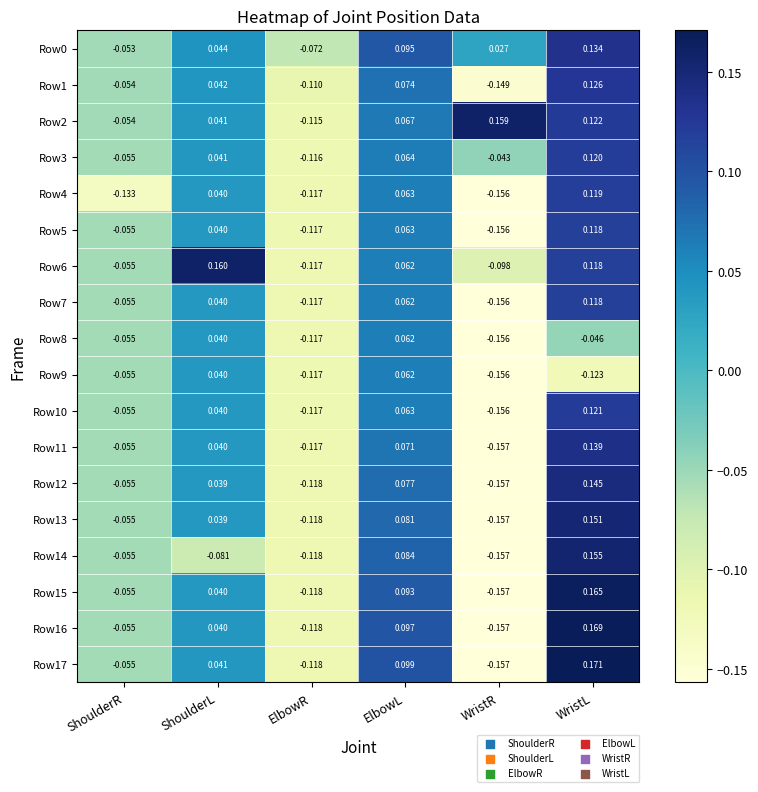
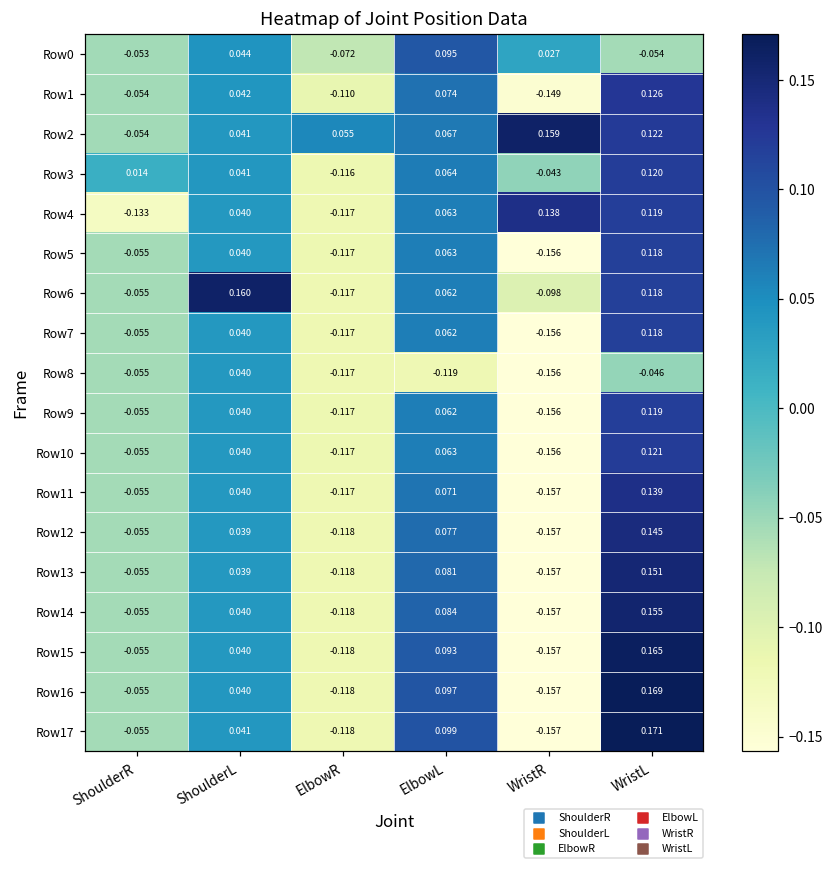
  {
    "Row0": {
      "ShoulderR": -0.053,
      "ShoulderL": 0.044,
      "ElbowR": -0.072,
      "ElbowL": 0.095,
      "WristR": 0.027,
-     "WristL": 0.134
+     "WristL": -0.054
    },
    "Row1": {
      "ShoulderR": -0.054,
      "ShoulderL": 0.042,
      "ElbowR": -0.110,
      "ElbowL": 0.074,
      "WristR": -0.149,
      "WristL": 0.126
    },
    "Row2": {
      "ShoulderR": -0.054,
      "ShoulderL": 0.041,
-     "ElbowR": -0.115,
+     "ElbowR": 0.055,
      "ElbowL": 0.067,
      "WristR": 0.159,
      "WristL": 0.122
    },
    "Row3": {
-     "ShoulderR": -0.055,
+     "ShoulderR": 0.014,
      "ShoulderL": 0.041,
      "ElbowR": -0.116,
      "ElbowL": 0.064,
      "WristR": -0.043,
      "WristL": 0.120
    },
    "Row4": {
      "ShoulderR": -0.133,
      "ShoulderL": 0.040,
      "ElbowR": -0.117,
      "ElbowL": 0.063,
-     "WristR": -0.156,
+     "WristR": 0.138,
      "WristL": 0.119
    },
    "Row5": {
      "ShoulderR": -0.055,
      "ShoulderL": 0.040,
      "ElbowR": -0.117,
      "ElbowL": 0.063,
      "WristR": -0.156,
      "WristL": 0.118
    },
    "Row6": {
      "ShoulderR": -0.055,
      "ShoulderL": 0.160,
      "ElbowR": -0.117,
      "ElbowL": 0.062,
      "WristR": -0.098,
      "WristL": 0.118
    },
    "Row7": {
      "ShoulderR": -0.055,
      "ShoulderL": 0.040,
      "ElbowR": -0.117,
      "ElbowL": 0.062,
      "WristR": -0.156,
      "WristL": 0.118
    },
    "Row8": {
      "ShoulderR": -0.055,
      "ShoulderL": 0.040,
      "ElbowR": -0.117,
-     "ElbowL": 0.062,
+     "ElbowL": -0.119,
      "WristR": -0.156,
      "WristL": -0.046
    },
    "Row9": {
      "ShoulderR": -0.055,
      "ShoulderL": 0.040,
      "ElbowR": -0.117,
      "ElbowL": 0.062,
      "WristR": -0.156,
-     "WristL": -0.123
+     "WristL": 0.119
    },
    "Row10": {
      "ShoulderR": -0.055,
      "ShoulderL": 0.040,
      "ElbowR": -0.117,
      "ElbowL": 0.063,
      "WristR": -0.156,
      "WristL": 0.121
    },
    "Row11": {
      "ShoulderR": -0.055,
      "ShoulderL": 0.040,
      "ElbowR": -0.117,
      "ElbowL": 0.071,
      "WristR": -0.157,
      "WristL": 0.139
    },
    "Row12": {
      "ShoulderR": -0.055,
      "ShoulderL": 0.039,
      "ElbowR": -0.118,
      "ElbowL": 0.077,
      "WristR": -0.157,
      "WristL": 0.145
    },
    "Row13": {
      "ShoulderR": -0.055,
      "ShoulderL": 0.039,
      "ElbowR": -0.118,
      "ElbowL": 0.081,
      "WristR": -0.157,
      "WristL": 0.151
    },
    "Row14": {
      "ShoulderR": -0.055,
-     "ShoulderL": -0.081,
+     "ShoulderL": 0.040,
      "ElbowR": -0.118,
      "ElbowL": 0.084,
      "WristR": -0.157,
      "WristL": 0.155
    },
    "Row15": {
      "ShoulderR": -0.055,
      "ShoulderL": 0.040,
      "ElbowR": -0.118,
      "ElbowL": 0.093,
      "WristR": -0.157,
      "WristL": 0.165
    },
    "Row16": {
      "ShoulderR": -0.055,
      "ShoulderL": 0.040,
      "ElbowR": -0.118,
      "ElbowL": 0.097,
      "WristR": -0.157,
      "WristL": 0.169
    },
    "Row17": {
      "ShoulderR": -0.055,
      "ShoulderL": 0.041,
      "ElbowR": -0.118,
      "ElbowL": 0.099,
      "WristR": -0.157,
      "WristL": 0.171
    }
  }
